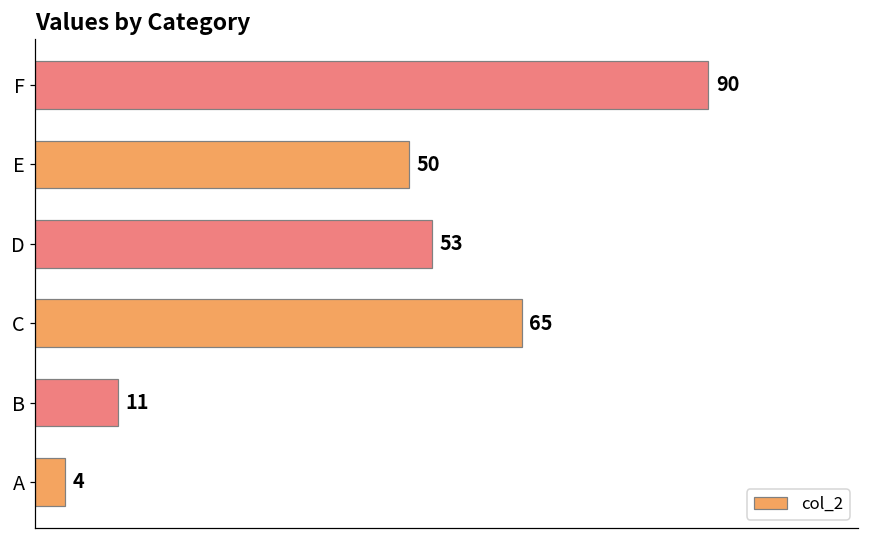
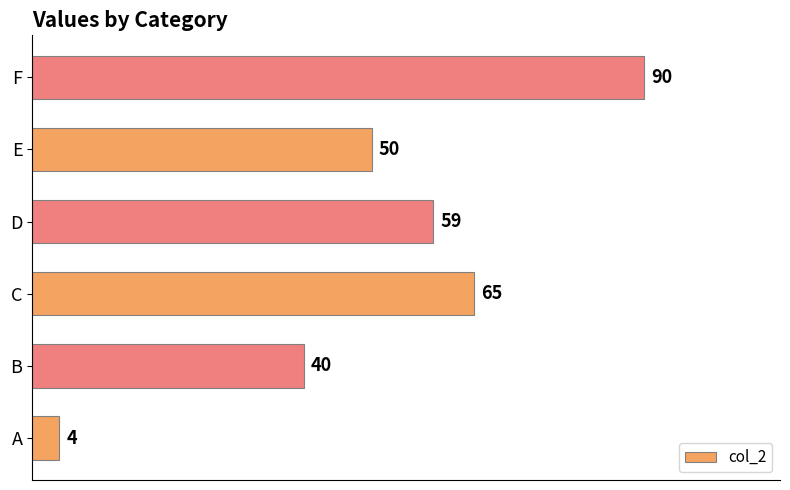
  {
    "F": 90,
    "E": 50,
-   "D": 53,
+   "D": 59,
    "C": 65,
-   "B": 11,
+   "B": 40,
    "A": 4
  }
